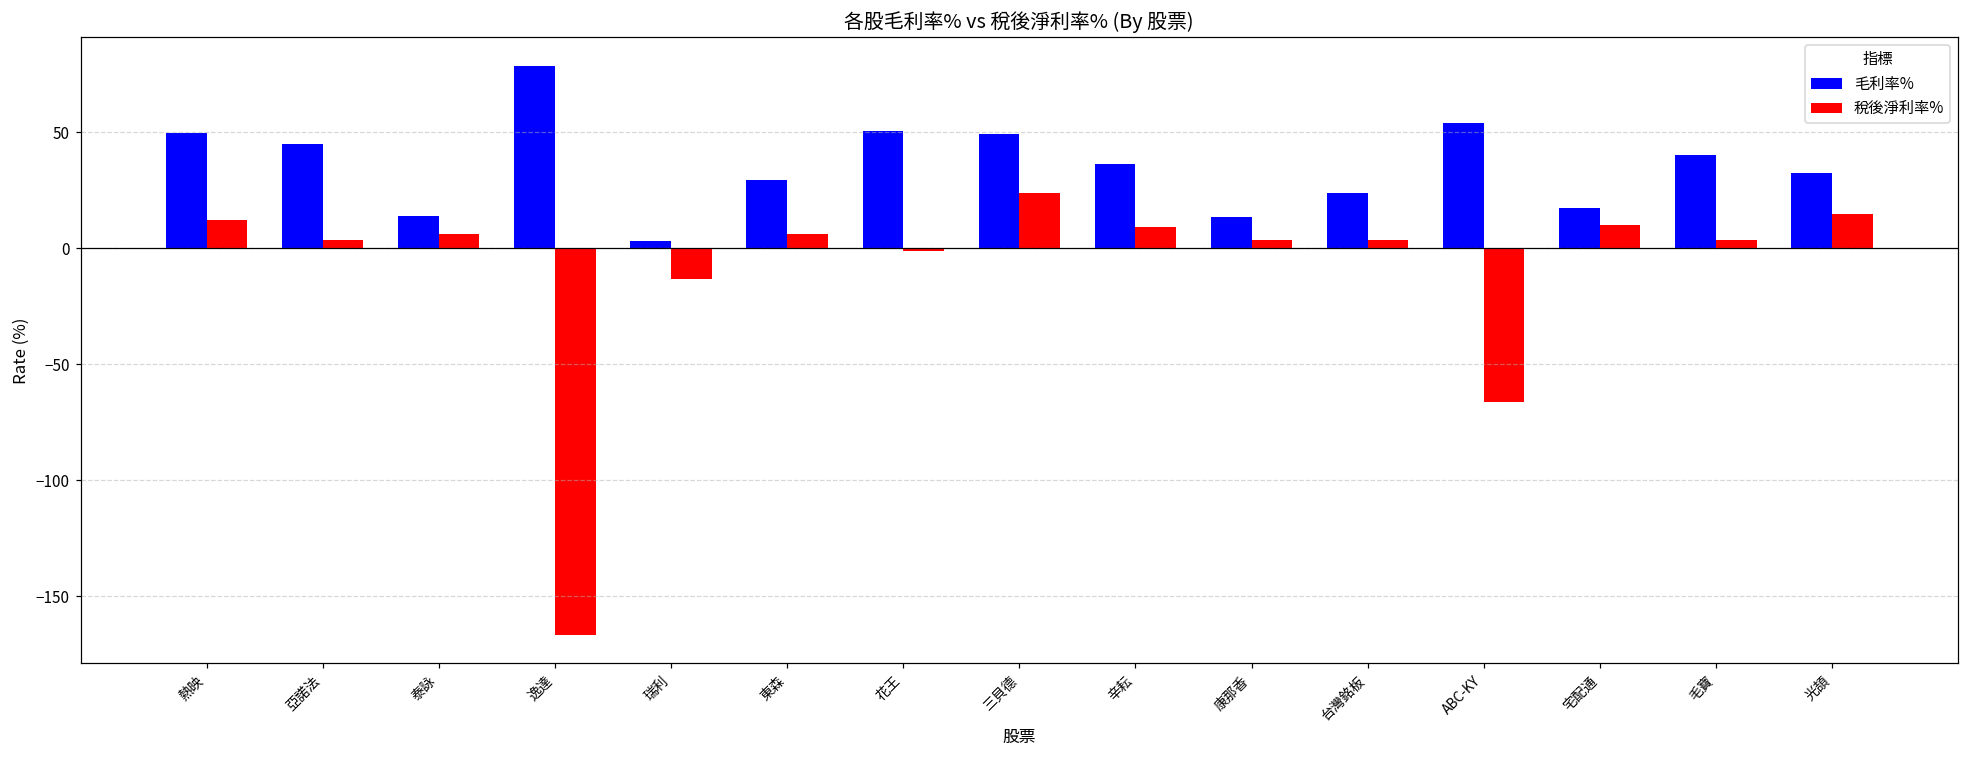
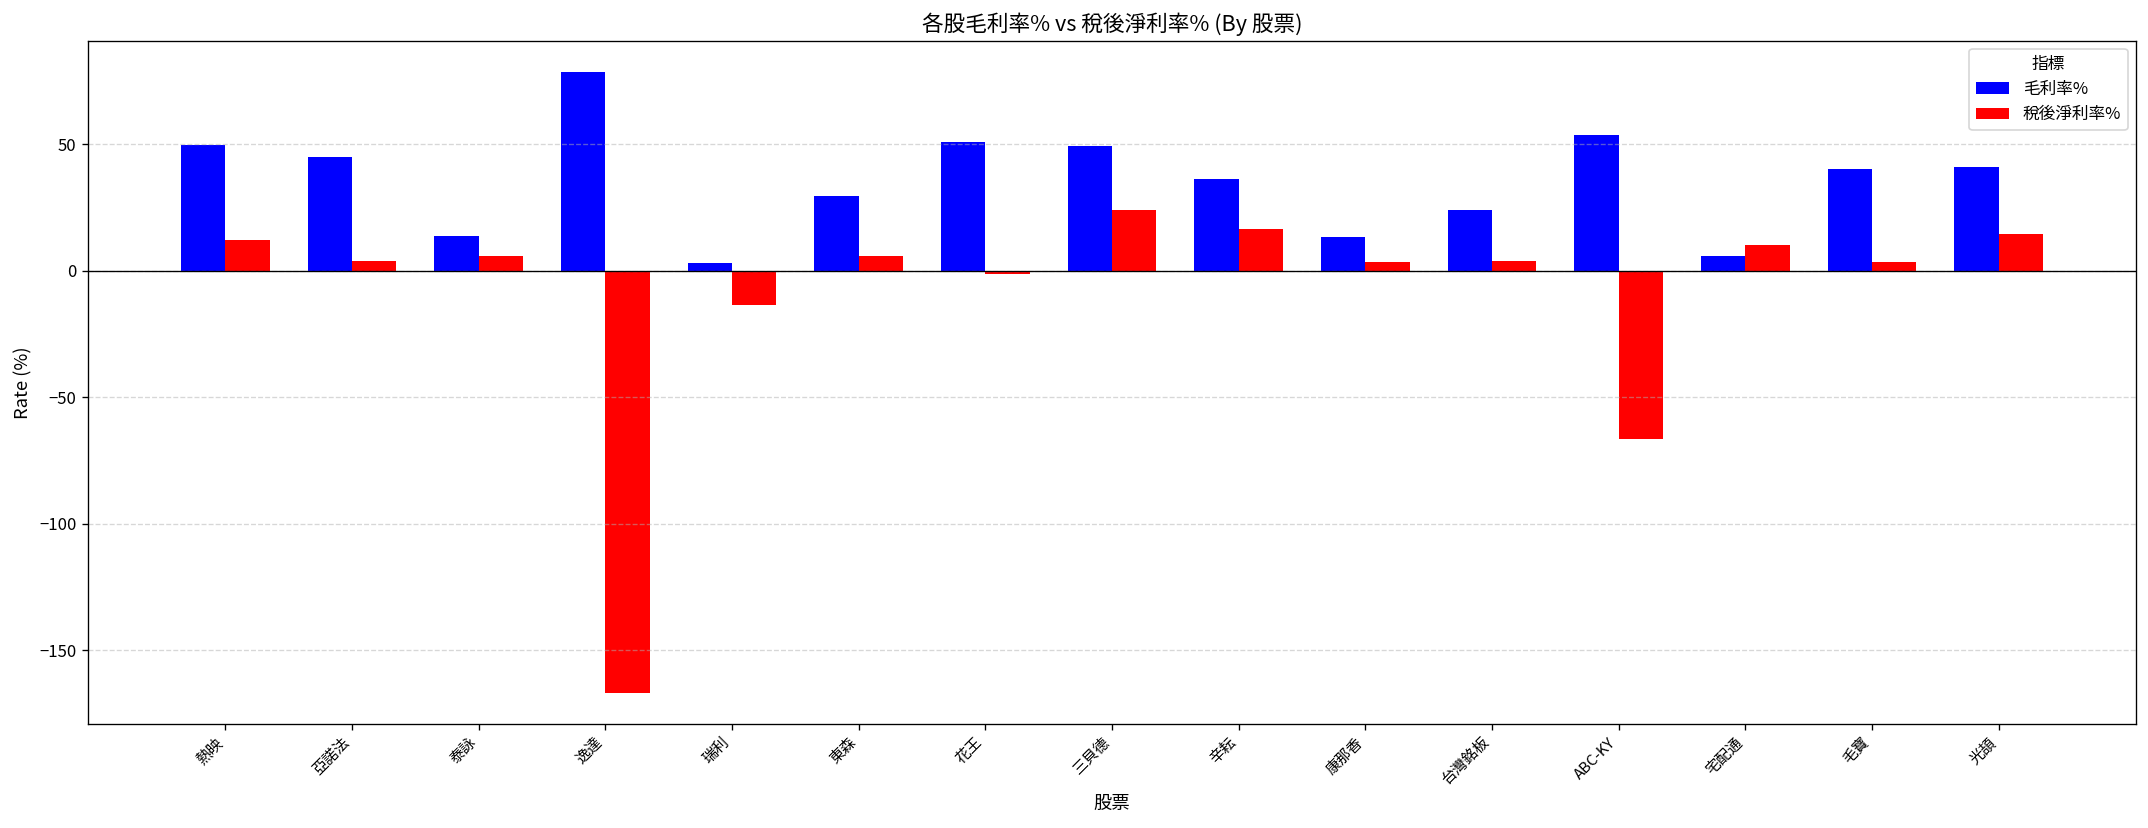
  {
    "毛利率%": {
      "熱映": 50,
      "亞諾法": 45,
      "泰詠": 14,
      "逸達": 79,
      "瑞利": 3,
      "東森": 30,
      "花王": 51,
      "三貝德": 49,
      "辛耘": 36,
      "康那香": 13,
      "台灣銘板": 24,
      "ABC-KY": 54,
-     "宅配通": 17,
+     "宅配通": 6,
      "毛寶": 40,
-     "光頡": 32
+     "光頡": 41
    },
    "稅後淨利率%": {
      "熱映": 12,
      "亞諾法": 4,
      "泰詠": 6,
      "逸達": -167,
      "瑞利": -13,
      "東森": 6,
      "三貝德": 24,
-     "辛耘": 9,
+     "辛耘": 16,
      "康那香": 3,
      "台灣銘板": 4,
      "ABC-KY": -66,
      "宅配通": 10,
      "毛寶": 4,
      "光頡": 15
    }
  }
